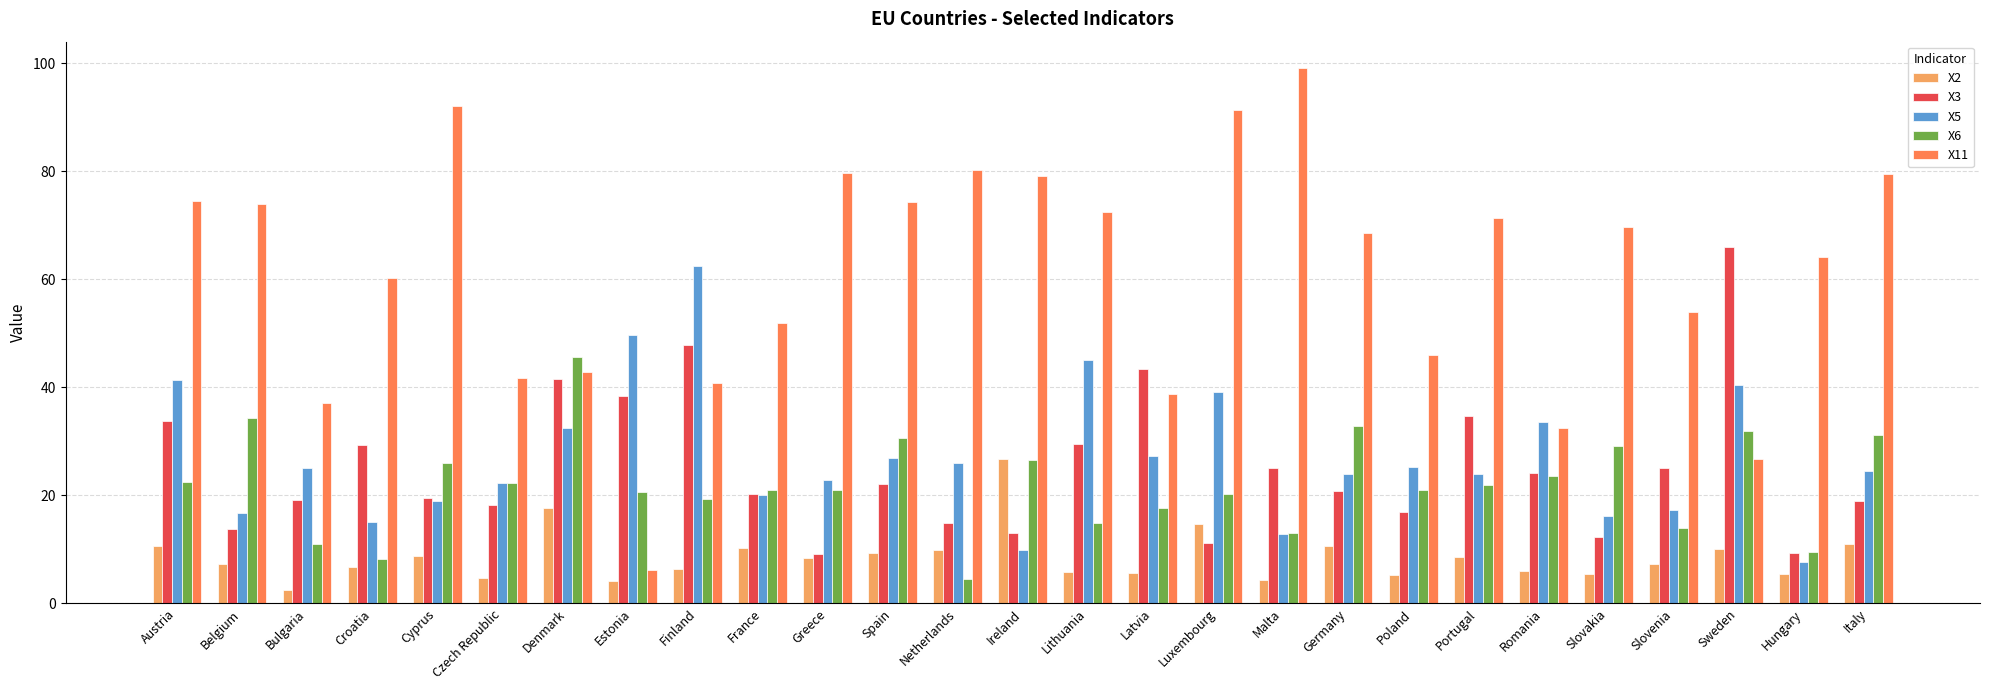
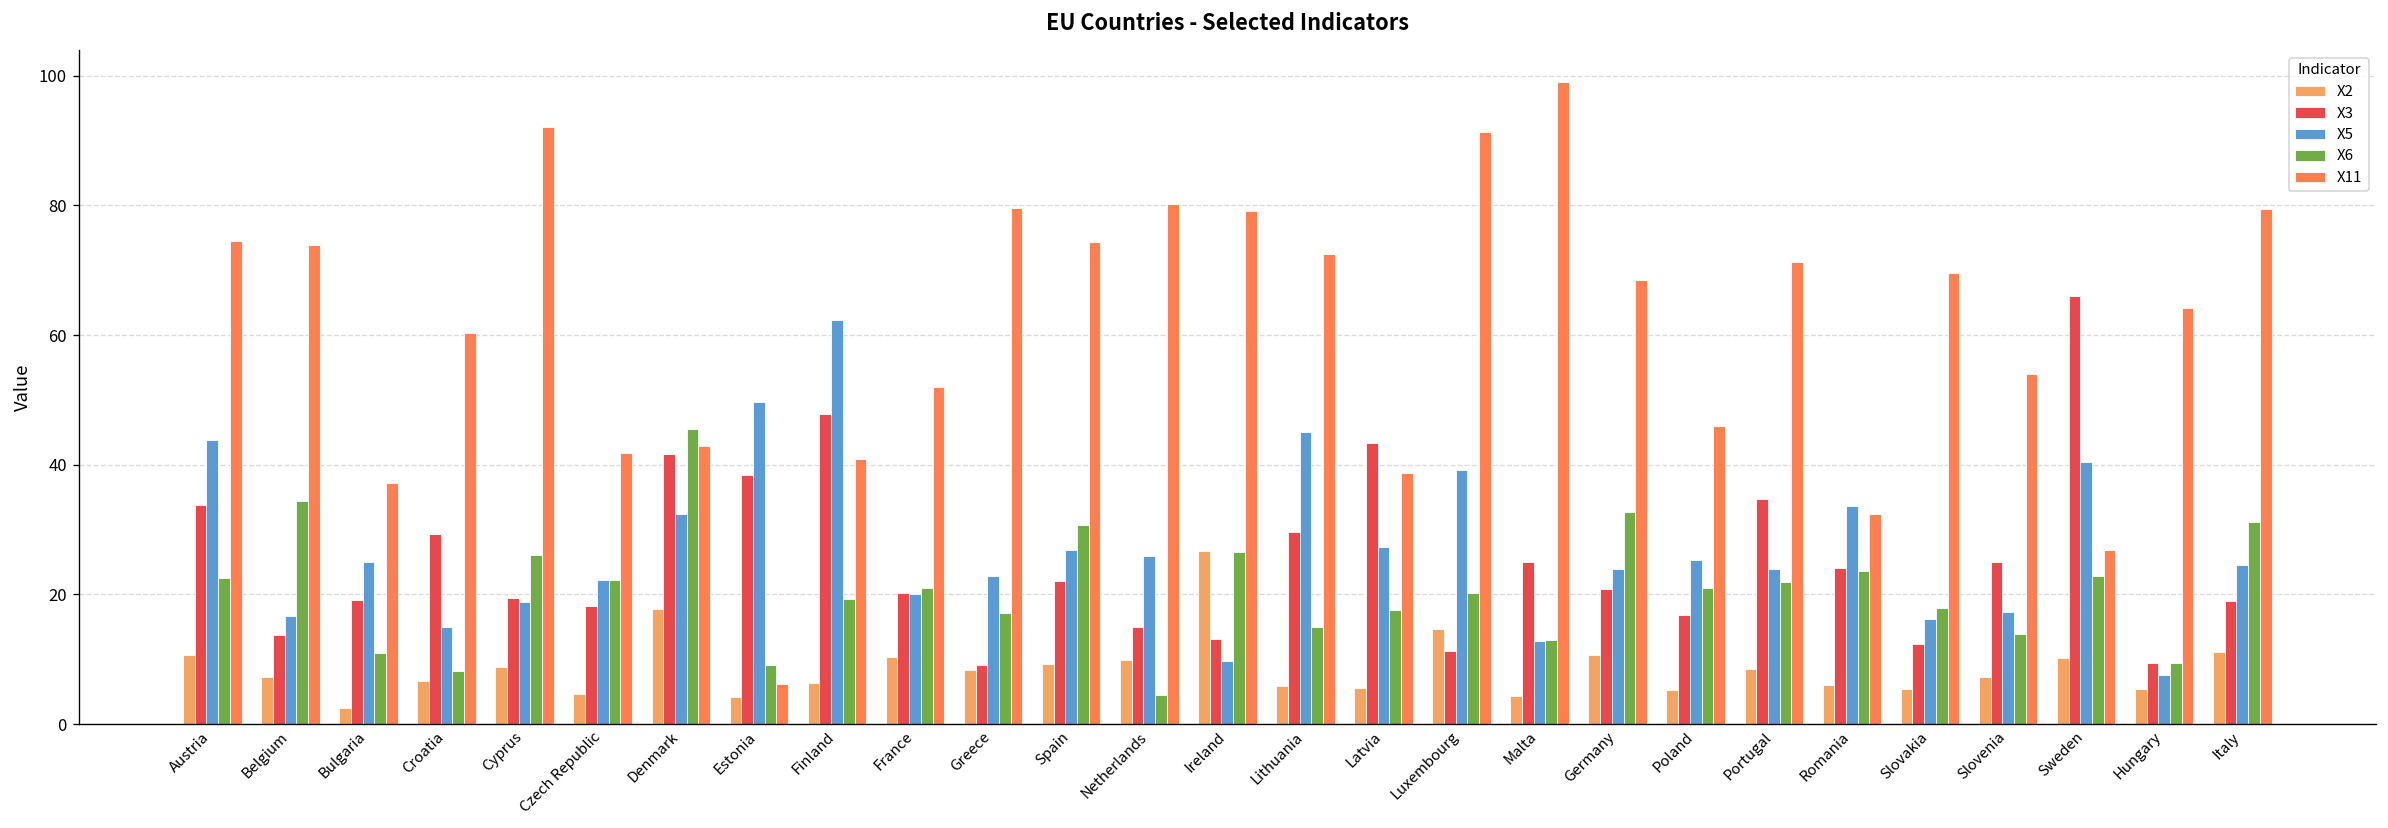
  {
    "X3": {
      "Austria": 34,
      "Belgium": 14,
      "Bulgaria": 19,
      "Croatia": 29,
      "Cyprus": 19,
      "Czech Republic": 18,
      "Denmark": 42,
      "Estonia": 38,
      "Finland": 48,
      "France": 20,
      "Greece": 9,
      "Spain": 22,
      "Netherlands": 15,
      "Ireland": 13,
      "Lithuania": 30,
      "Latvia": 43,
      "Luxembourg": 11,
      "Malta": 25,
      "Germany": 21,
      "Poland": 17,
      "Portugal": 35,
      "Romania": 24,
      "Slovakia": 12,
      "Slovenia": 25,
      "Sweden": 66,
      "Hungary": 9,
      "Italy": 19
    },
    "X5": {
-     "Austria": 41,
+     "Austria": 44,
      "Belgium": 17,
      "Bulgaria": 25,
      "Croatia": 15,
      "Cyprus": 19,
      "Czech Republic": 22,
      "Denmark": 32,
      "Estonia": 50,
      "Finland": 62,
      "France": 20,
      "Greece": 23,
      "Spain": 27,
      "Netherlands": 26,
      "Ireland": 10,
      "Lithuania": 45,
      "Latvia": 27,
      "Luxembourg": 39,
      "Malta": 13,
      "Germany": 24,
      "Poland": 25,
      "Portugal": 24,
      "Romania": 34,
      "Slovakia": 16,
      "Slovenia": 17,
      "Sweden": 41,
      "Hungary": 8,
      "Italy": 25
    },
    "X6": {
      "Austria": 22,
      "Belgium": 34,
      "Bulgaria": 11,
      "Croatia": 8,
      "Cyprus": 26,
      "Czech Republic": 22,
      "Denmark": 46,
-     "Estonia": 21,
+     "Estonia": 9,
      "Finland": 19,
      "France": 21,
-     "Greece": 21,
+     "Greece": 17,
      "Spain": 31,
      "Netherlands": 5,
      "Ireland": 27,
      "Lithuania": 15,
      "Latvia": 18,
      "Luxembourg": 20,
      "Malta": 13,
      "Germany": 33,
      "Poland": 21,
      "Portugal": 22,
      "Romania": 24,
-     "Slovakia": 29,
+     "Slovakia": 18,
      "Slovenia": 14,
-     "Sweden": 32,
+     "Sweden": 23,
      "Hungary": 9,
      "Italy": 31
    }
  }
